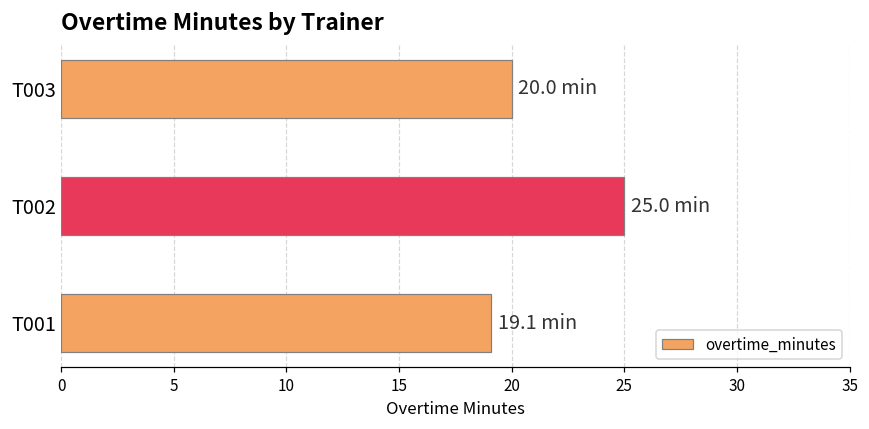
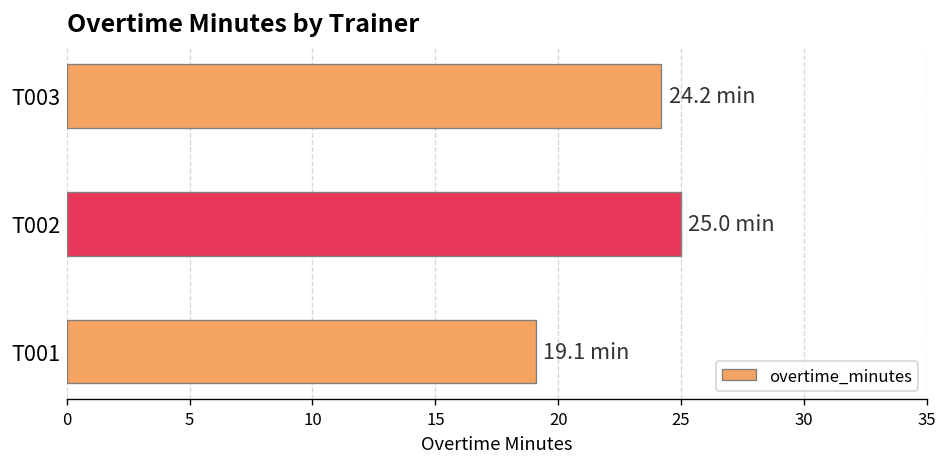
  {
-   "T003": 20.0,
+   "T003": 24.2,
    "T002": 25.0,
    "T001": 19.1
  }
